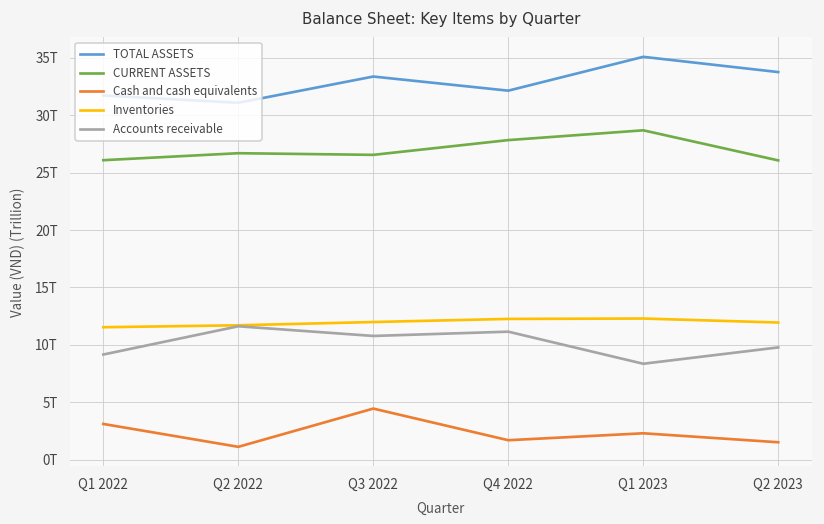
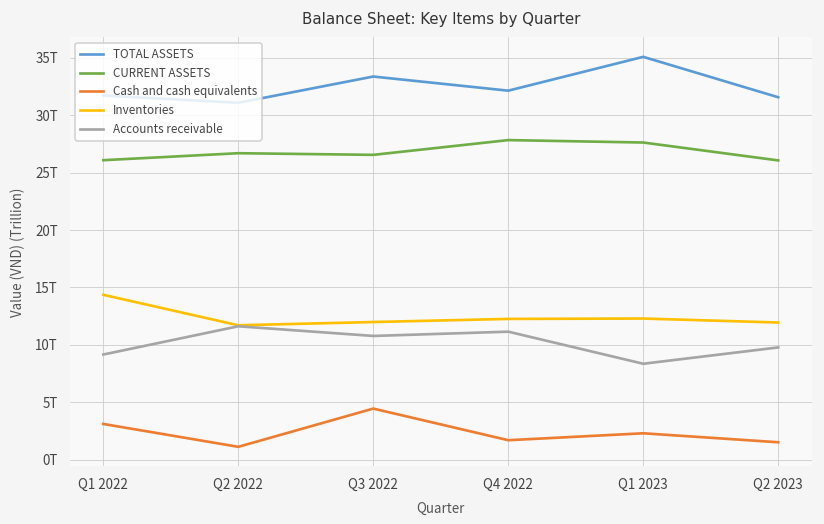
  {
    "TOTAL ASSETS": {
      "Q3 2022": "33T",
      "Q4 2022": "32T",
      "Q1 2023": "35T",
-     "Q2 2023": "34T"
+     "Q2 2023": "32T"
    },
    "CURRENT ASSETS": {
      "Q1 2022": "26T",
      "Q2 2022": "27T",
      "Q3 2022": "27T",
      "Q4 2022": "28T",
-     "Q1 2023": "29T",
+     "Q1 2023": "28T",
      "Q2 2023": "26T"
    },
    "Cash and cash equivalents": {
      "Q1 2022": "3T",
      "Q2 2022": "1T",
      "Q3 2022": "4T",
      "Q4 2022": "2T",
      "Q1 2023": "2T",
      "Q2 2023": "2T"
    },
    "Inventories": {
-     "Q1 2022": "12T",
+     "Q1 2022": "14T",
      "Q3 2022": "12T",
      "Q4 2022": "12T",
      "Q1 2023": "12T",
      "Q2 2023": "12T"
    },
    "Accounts receivable": {
      "Q1 2022": "9T",
      "Q3 2022": "11T",
      "Q4 2022": "11T",
      "Q1 2023": "8T",
      "Q2 2023": "10T"
    }
  }
